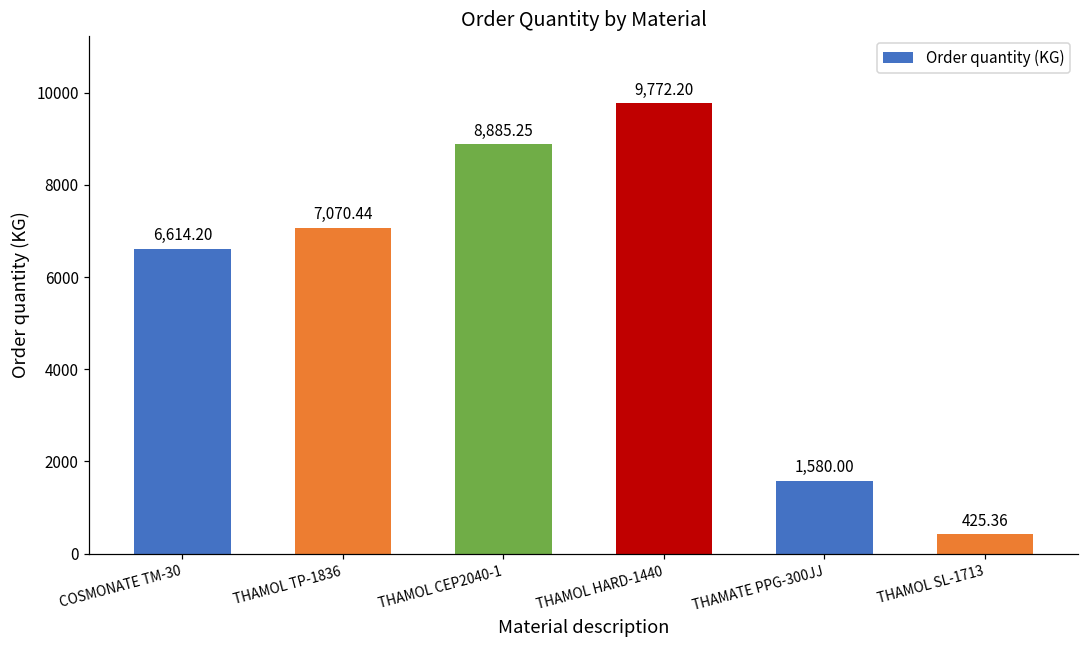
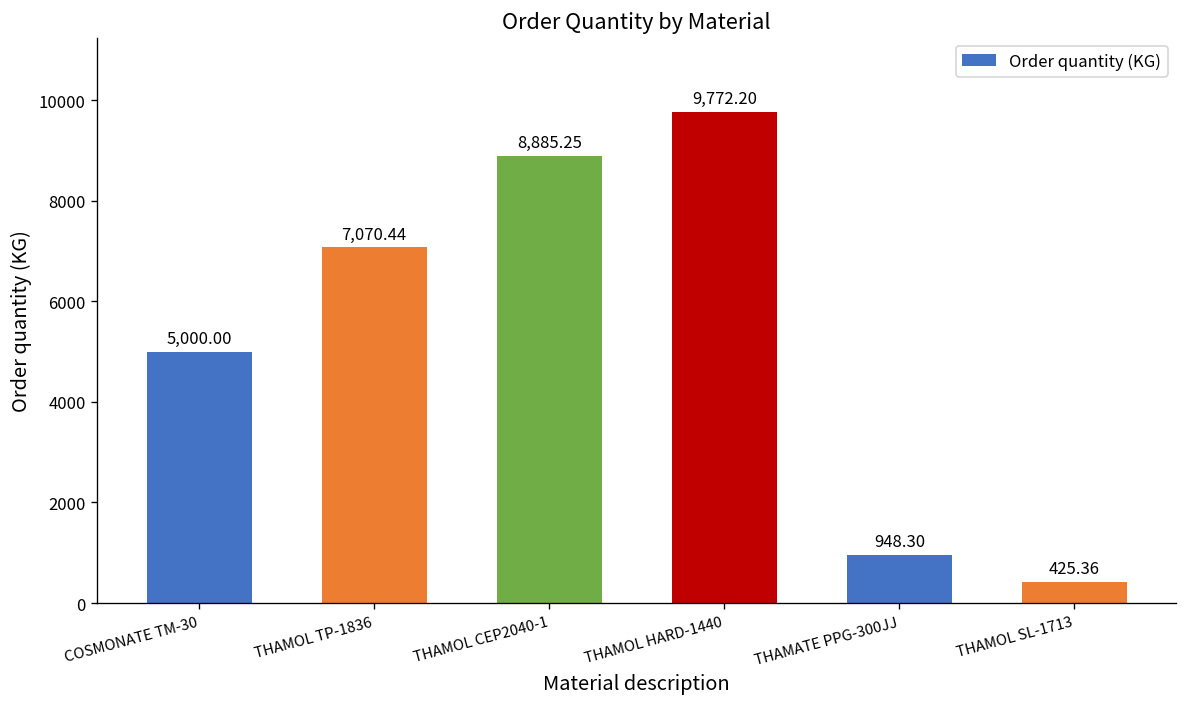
  {
-   "COSMONATE TM-30": "6,614.20",
+   "COSMONATE TM-30": "5,000.00",
    "THAMOL TP-1836": "7,070.44",
    "THAMOL CEP2040-1": "8,885.25",
    "THAMOL HARD-1440": "9,772.20",
-   "THAMATE PPG-300JJ": "1,580.00",
+   "THAMATE PPG-300JJ": "948.30",
    "THAMOL SL-1713": "425.36"
  }
